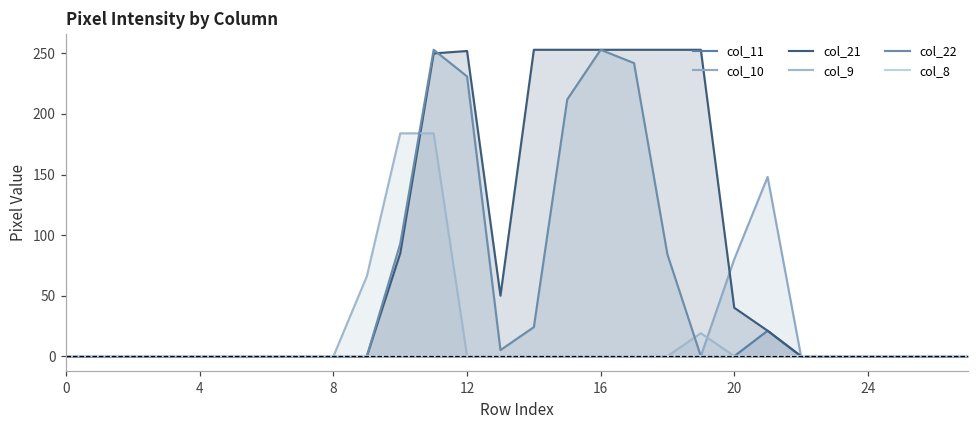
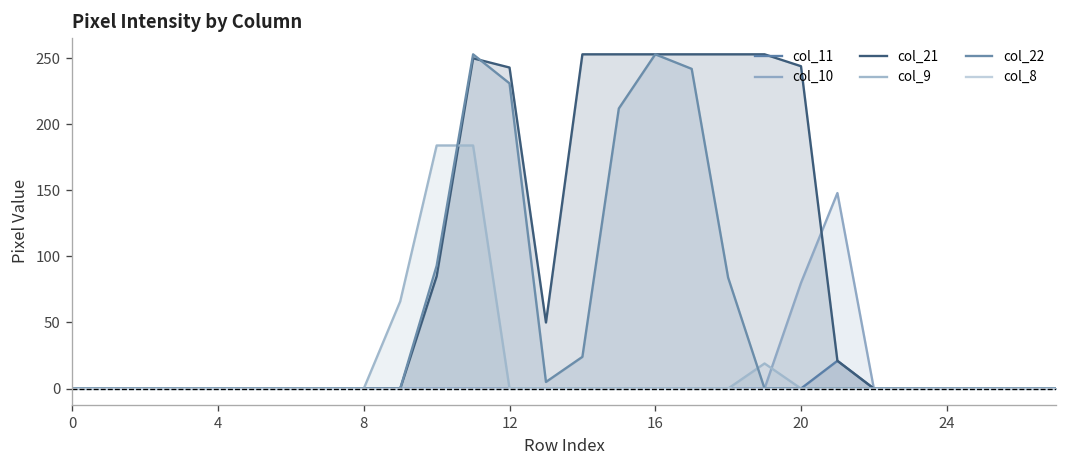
  {
    "col_21": {
-     "12": 252,
-     "20": 40
+     "12": 243,
+     "20": 244
    }
  }
